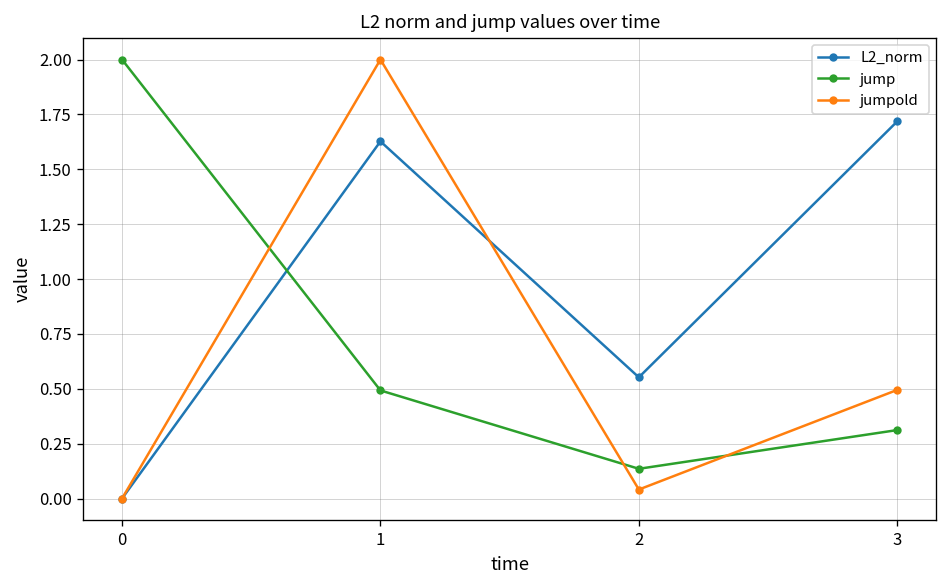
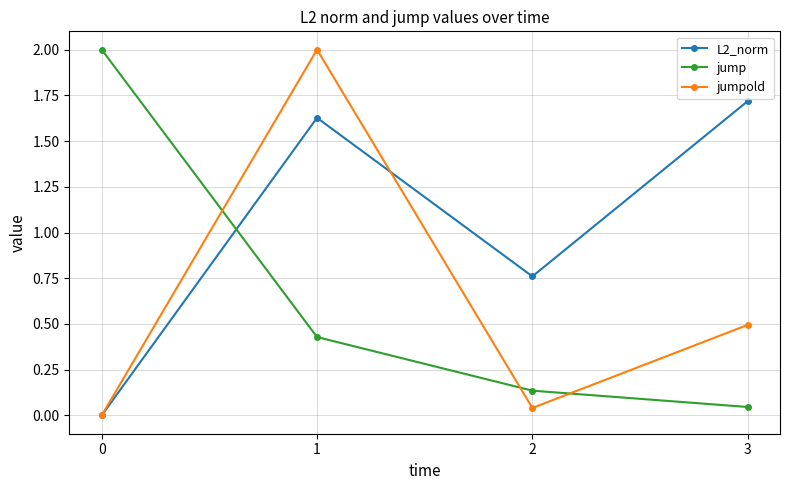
  {
    "L2_norm": {
      "1": 1.63,
-     "2": 0.55,
+     "2": 0.76,
      "3": 1.72
    },
    "jump": {
      "0": 2.00,
-     "1": 0.49,
+     "1": 0.43,
      "2": 0.14,
-     "3": 0.31
+     "3": 0.05
    },
    "jumpold": {
      "1": 2.00,
      "2": 0.04,
      "3": 0.49
    }
  }
